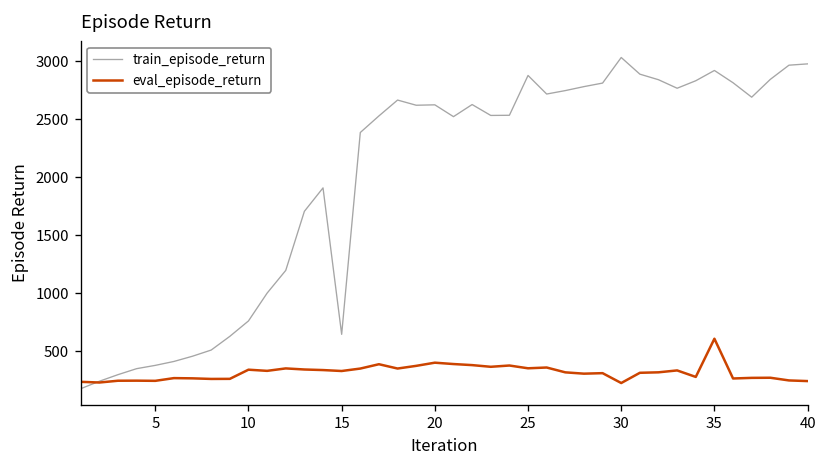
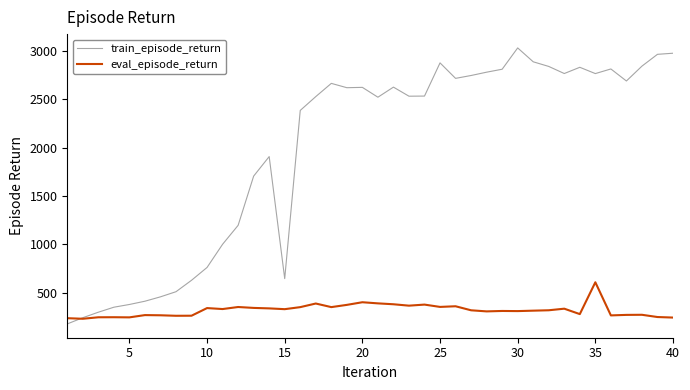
  {
    "train_episode_return": {
      "5": 400,
      "10": 800,
      "15": 600,
      "20": 2600,
      "25": 2900,
      "30": 3000,
-     "35": 2900,
+     "35": 2800,
      "40": 3000
    },
    "eval_episode_return": {
      "5": 200,
      "10": 300,
      "15": 300,
      "20": 400,
      "25": 400,
-     "30": 200,
+     "30": 300,
      "35": 600,
      "40": 200
    }
  }
